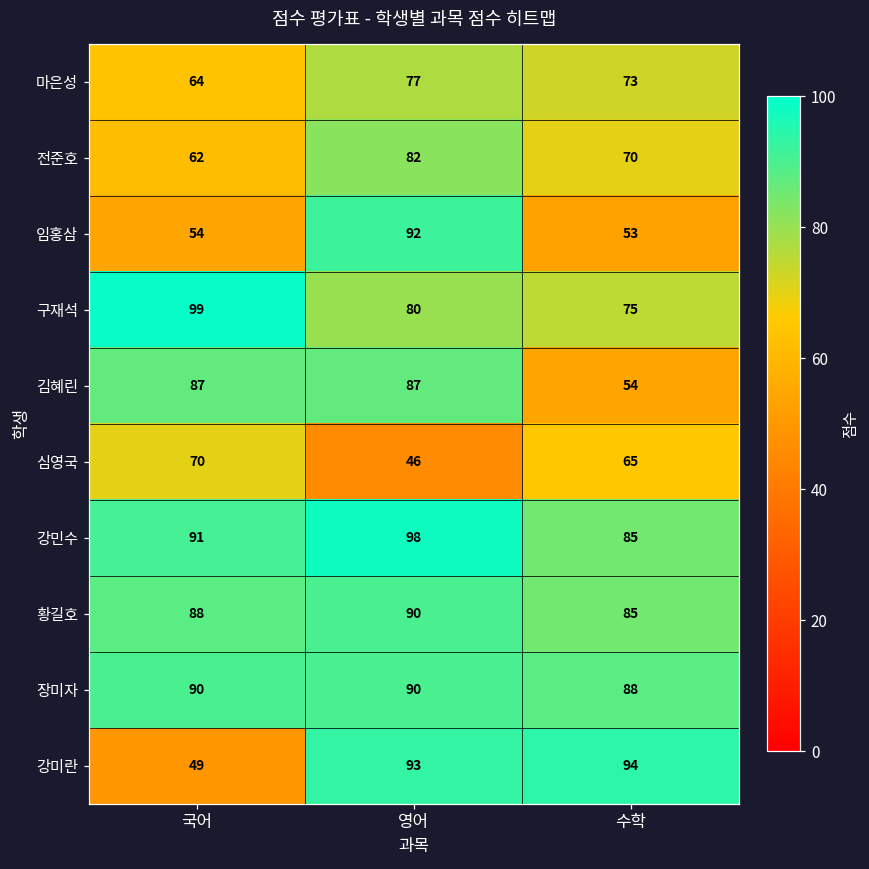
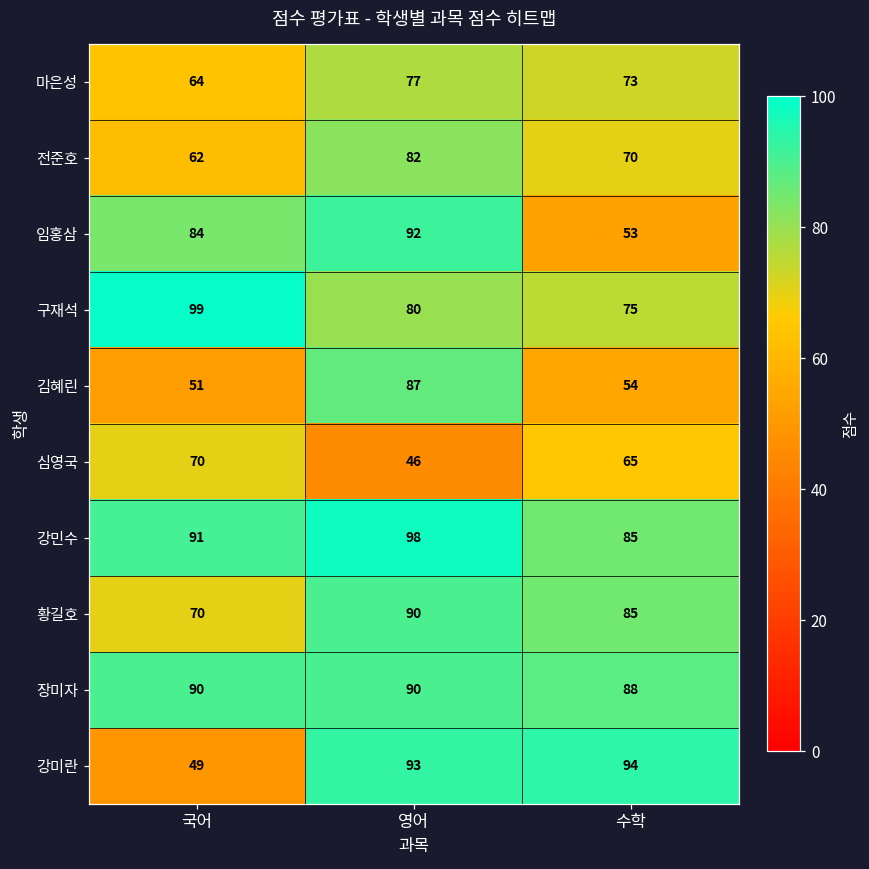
  {
    "마은성": {
      "국어": 64,
      "영어": 77,
      "수학": 73
    },
    "전준호": {
      "국어": 62,
      "영어": 82,
      "수학": 70
    },
    "임홍삼": {
-     "국어": 54,
+     "국어": 84,
      "영어": 92,
      "수학": 53
    },
    "구재석": {
      "국어": 99,
      "영어": 80,
      "수학": 75
    },
    "김혜린": {
-     "국어": 87,
+     "국어": 51,
      "영어": 87,
      "수학": 54
    },
    "심영국": {
      "국어": 70,
      "영어": 46,
      "수학": 65
    },
    "강민수": {
      "국어": 91,
      "영어": 98,
      "수학": 85
    },
    "황길호": {
-     "국어": 88,
+     "국어": 70,
      "영어": 90,
      "수학": 85
    },
    "장미자": {
      "국어": 90,
      "영어": 90,
      "수학": 88
    },
    "강미란": {
      "국어": 49,
      "영어": 93,
      "수학": 94
    }
  }
